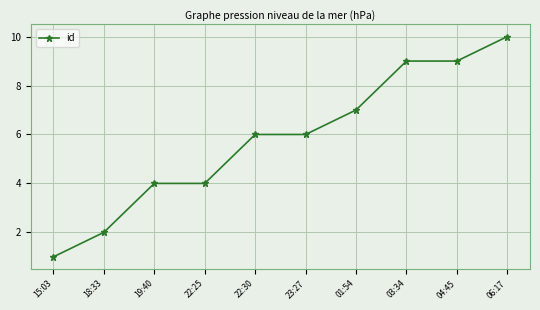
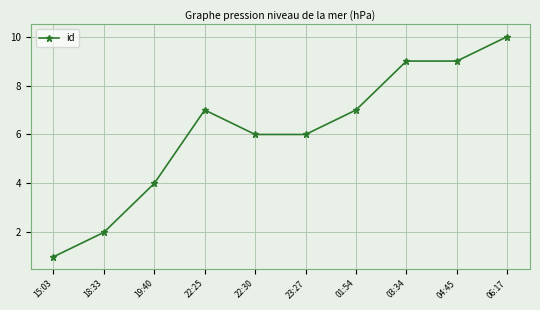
  {
    "15:03": 1,
    "18:33": 2,
    "19:40": 4,
-   "22:25": 4,
+   "22:25": 7,
    "22:30": 6,
    "23:27": 6,
    "01:54": 7,
    "03:34": 9,
    "04:45": 9,
    "06:17": 10
  }
